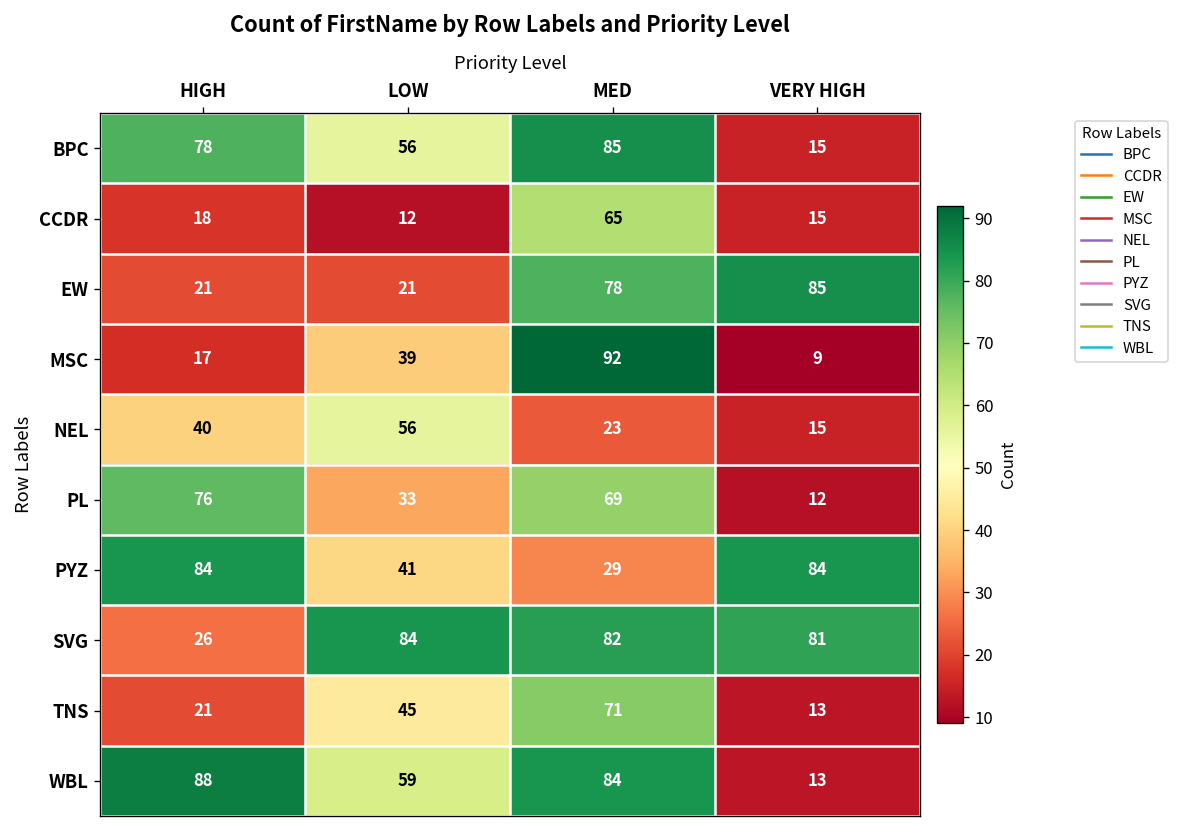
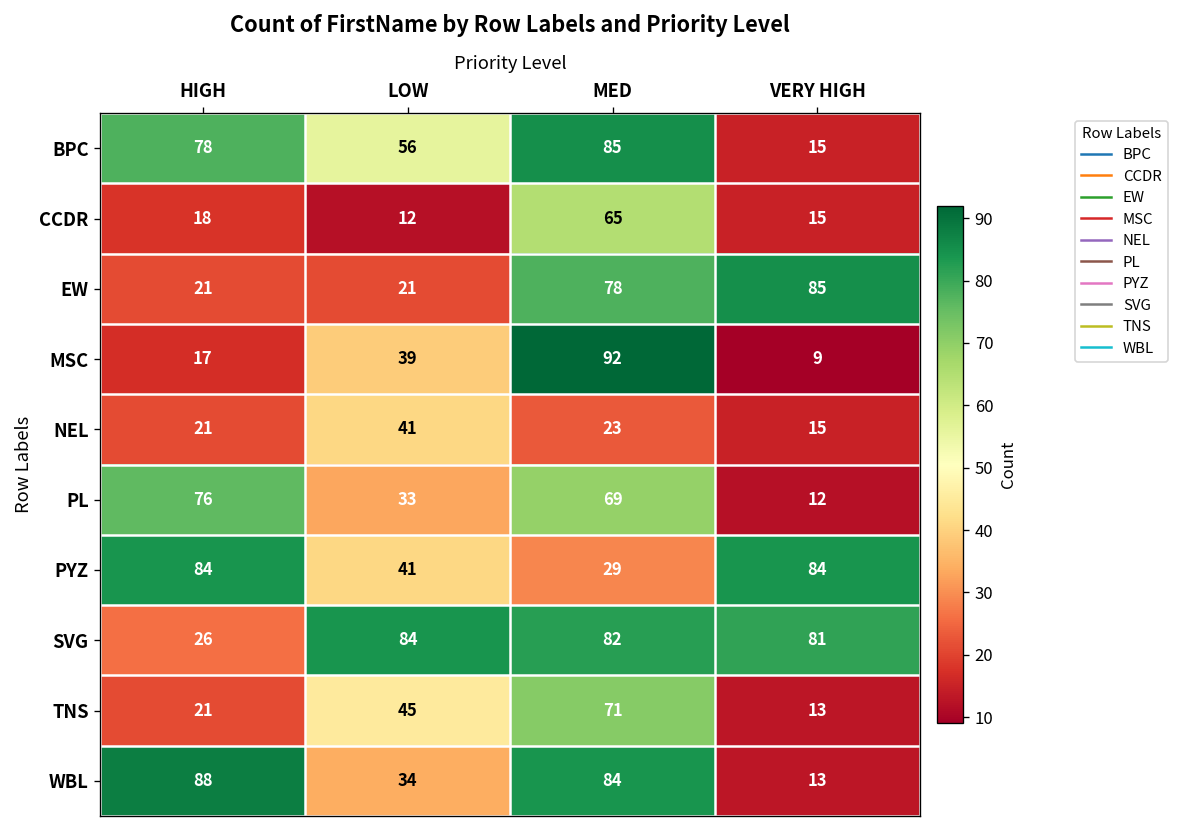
  {
    "BPC": {
      "HIGH": 78,
      "LOW": 56,
      "MED": 85,
      "VERY HIGH": 15
    },
    "CCDR": {
      "HIGH": 18,
      "LOW": 12,
      "MED": 65,
      "VERY HIGH": 15
    },
    "EW": {
      "HIGH": 21,
      "LOW": 21,
      "MED": 78,
      "VERY HIGH": 85
    },
    "MSC": {
      "HIGH": 17,
      "LOW": 39,
      "MED": 92,
      "VERY HIGH": 9
    },
    "NEL": {
-     "HIGH": 40,
-     "LOW": 56,
+     "HIGH": 21,
+     "LOW": 41,
      "MED": 23,
      "VERY HIGH": 15
    },
    "PL": {
      "HIGH": 76,
      "LOW": 33,
      "MED": 69,
      "VERY HIGH": 12
    },
    "PYZ": {
      "HIGH": 84,
      "LOW": 41,
      "MED": 29,
      "VERY HIGH": 84
    },
    "SVG": {
      "HIGH": 26,
      "LOW": 84,
      "MED": 82,
      "VERY HIGH": 81
    },
    "TNS": {
      "HIGH": 21,
      "LOW": 45,
      "MED": 71,
      "VERY HIGH": 13
    },
    "WBL": {
      "HIGH": 88,
-     "LOW": 59,
+     "LOW": 34,
      "MED": 84,
      "VERY HIGH": 13
    }
  }
